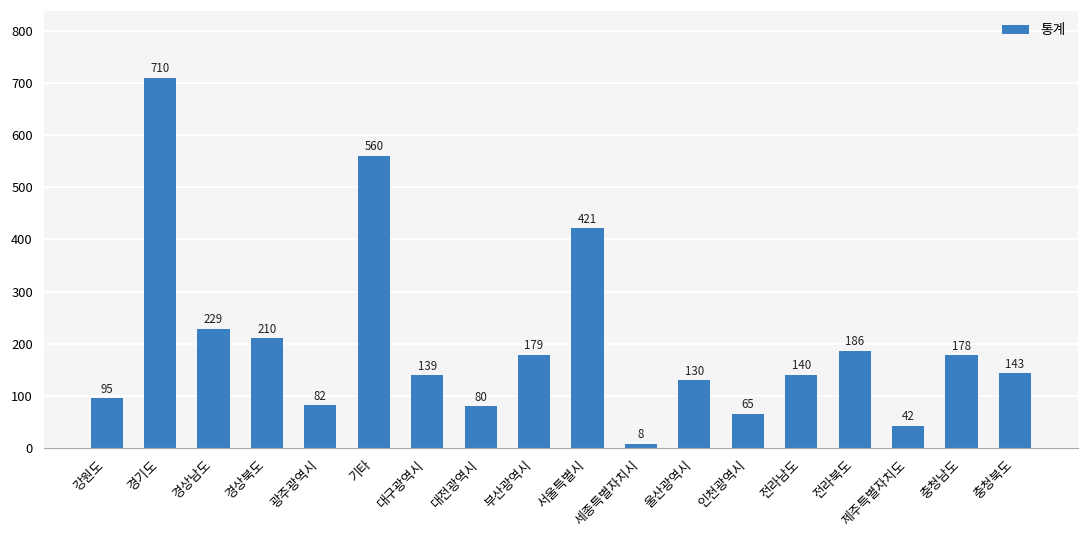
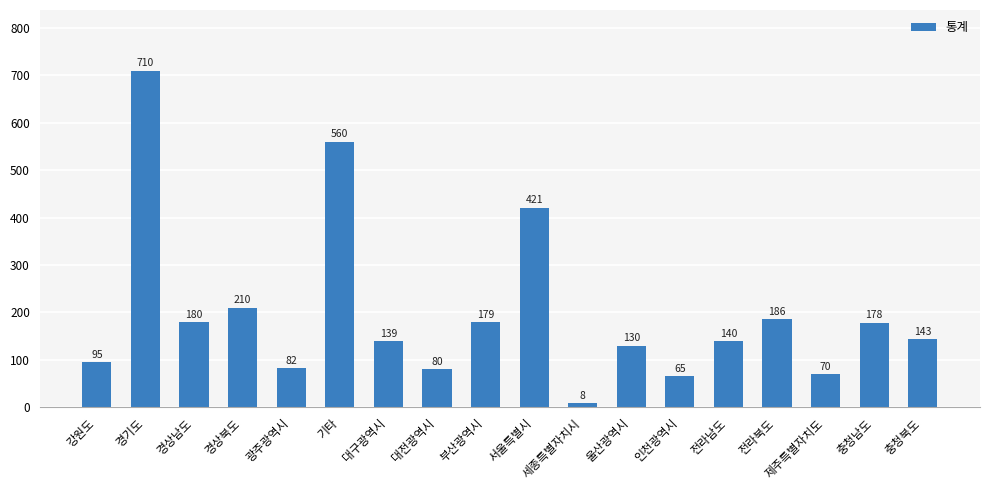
  {
    "강원도": 95,
    "경기도": 710,
-   "경상남도": 229,
+   "경상남도": 180,
    "경상북도": 210,
    "광주광역시": 82,
    "기타": 560,
    "대구광역시": 139,
    "대전광역시": 80,
    "부산광역시": 179,
    "서울특별시": 421,
    "세종특별자치시": 8,
    "울산광역시": 130,
    "인천광역시": 65,
    "전라남도": 140,
    "전라북도": 186,
-   "제주특별자치도": 42,
+   "제주특별자치도": 70,
    "충청남도": 178,
    "충청북도": 143
  }
